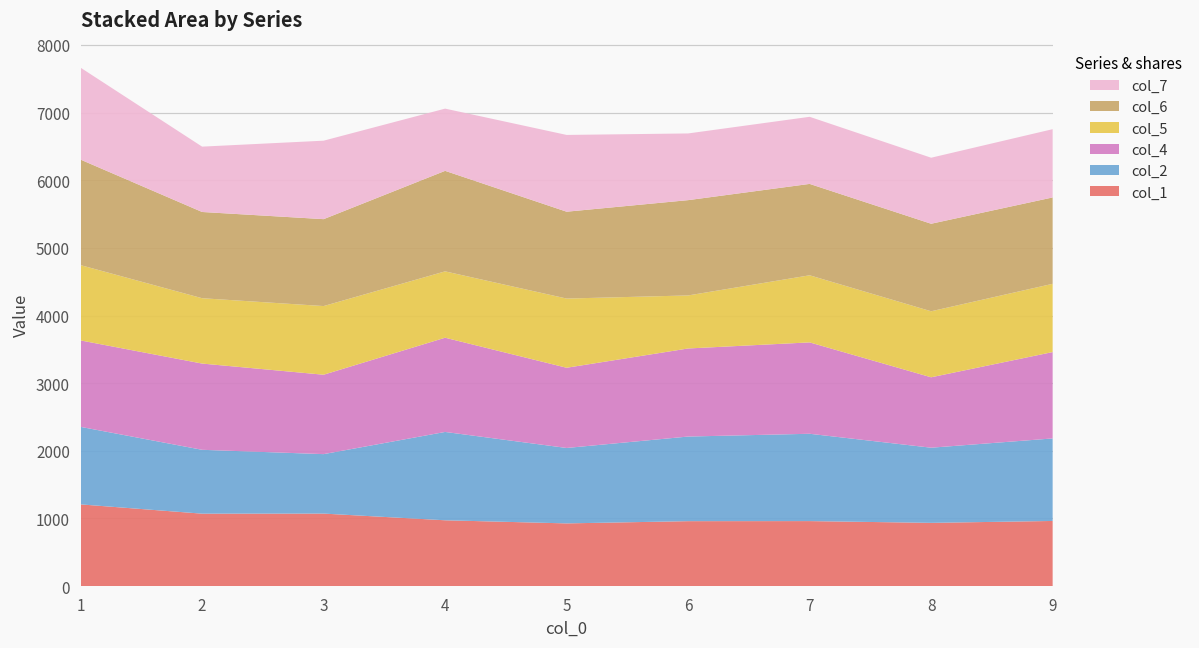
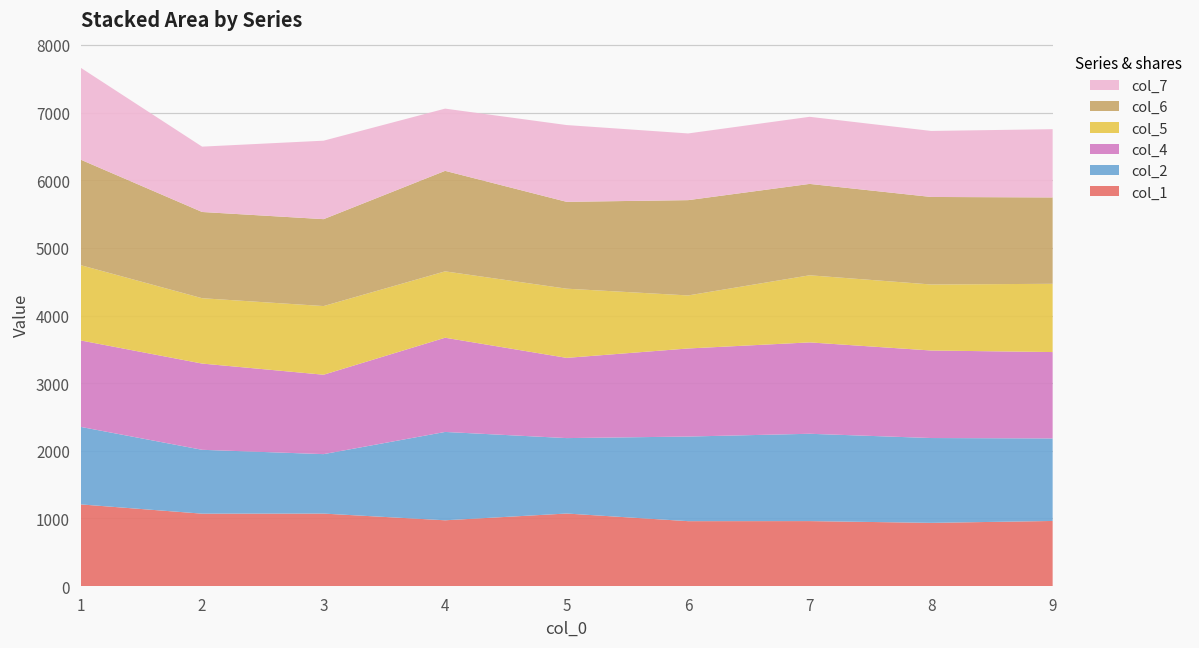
  {
    "col_1": {
      "1": 1200,
      "2": 1100,
      "3": 1100,
      "4": 1000,
-     "5": 900,
+     "5": 1100,
      "6": 1000,
      "7": 1000,
      "8": 900,
      "9": 1000
    },
    "col_2": {
      "1": 1100,
      "2": 900,
      "3": 900,
      "4": 1300,
      "5": 1100,
      "6": 1300,
      "7": 1300,
-     "8": 1100,
+     "8": 1300,
      "9": 1200
    },
    "col_4": {
      "1": 1300,
      "2": 1300,
      "3": 1200,
      "4": 1400,
      "5": 1200,
      "6": 1300,
      "7": 1400,
-     "8": 1000,
+     "8": 1300,
      "9": 1300
    },
    "col_7": {
      "1": 1400,
      "2": 1000,
      "3": 1200,
      "4": 900,
      "5": 1100,
      "6": 1000,
      "7": 1000,
      "8": 1000,
      "9": 1000
    }
  }
